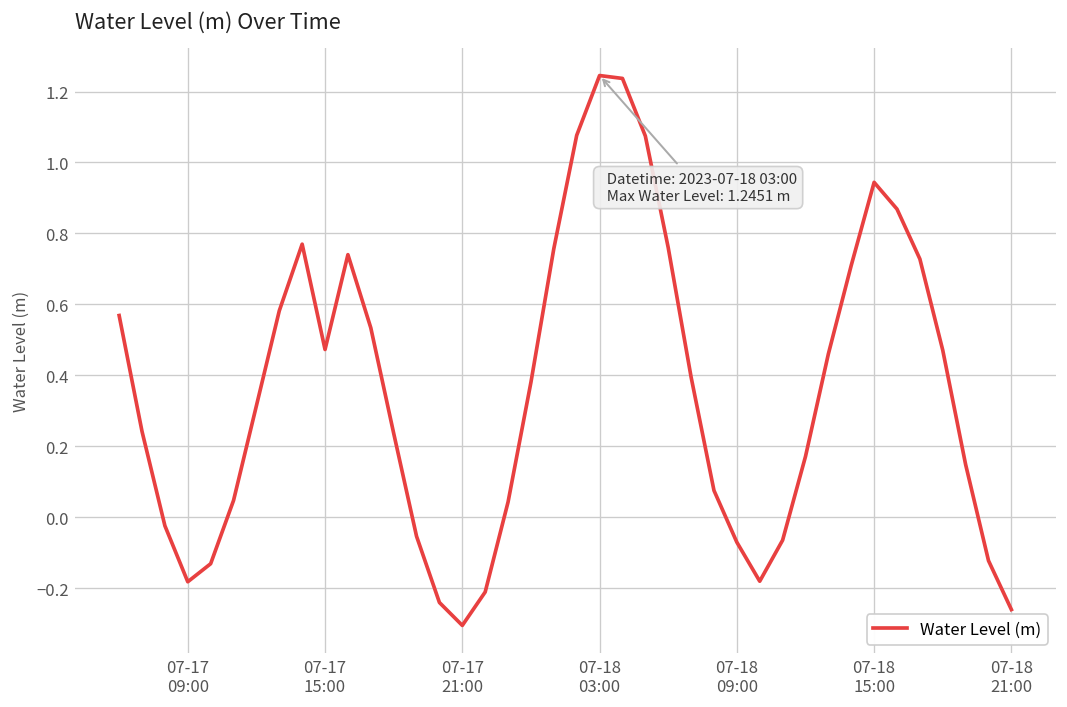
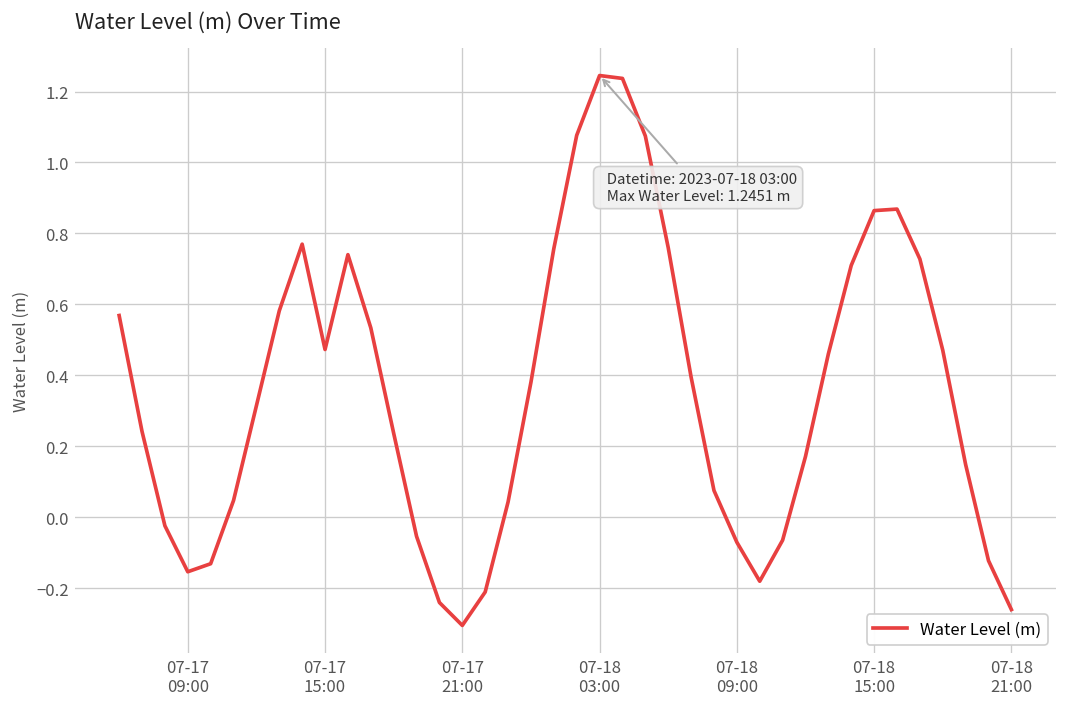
  {
-   "07-17 09:00": -0.18,
+   "07-17 09:00": -0.15,
    "07-17 15:00": 0.47,
    "07-17 21:00": -0.31,
    "07-18 03:00": 1.25,
    "07-18 09:00": -0.07,
-   "07-18 15:00": 0.94,
+   "07-18 15:00": 0.86,
    "07-18 21:00": -0.26
  }
